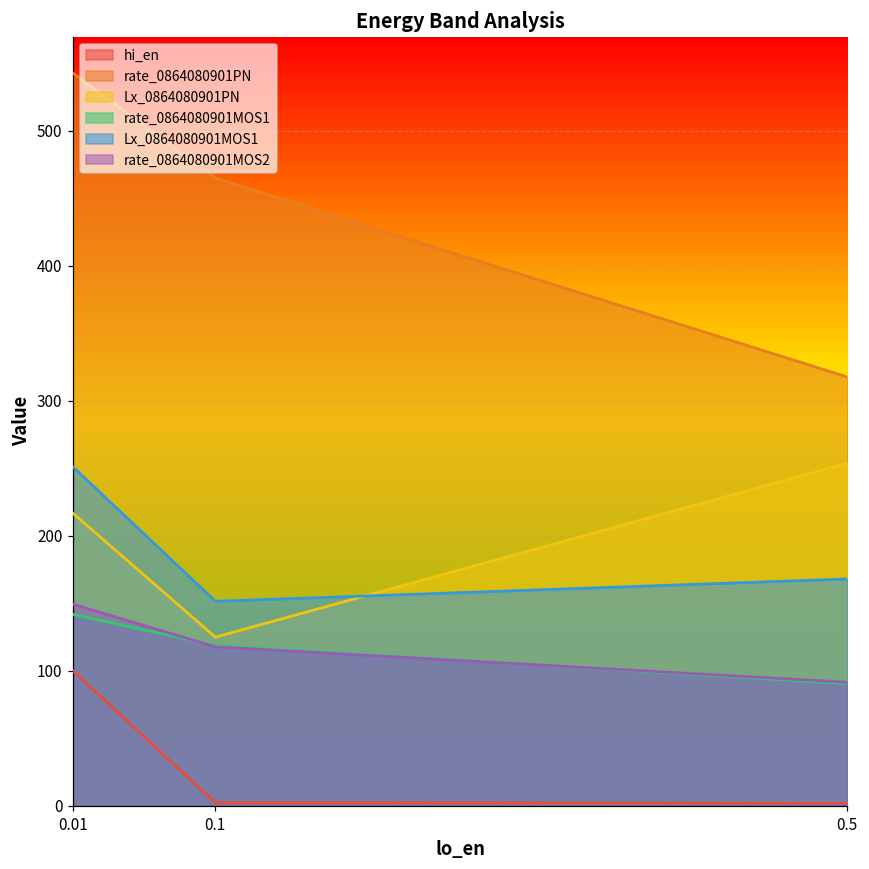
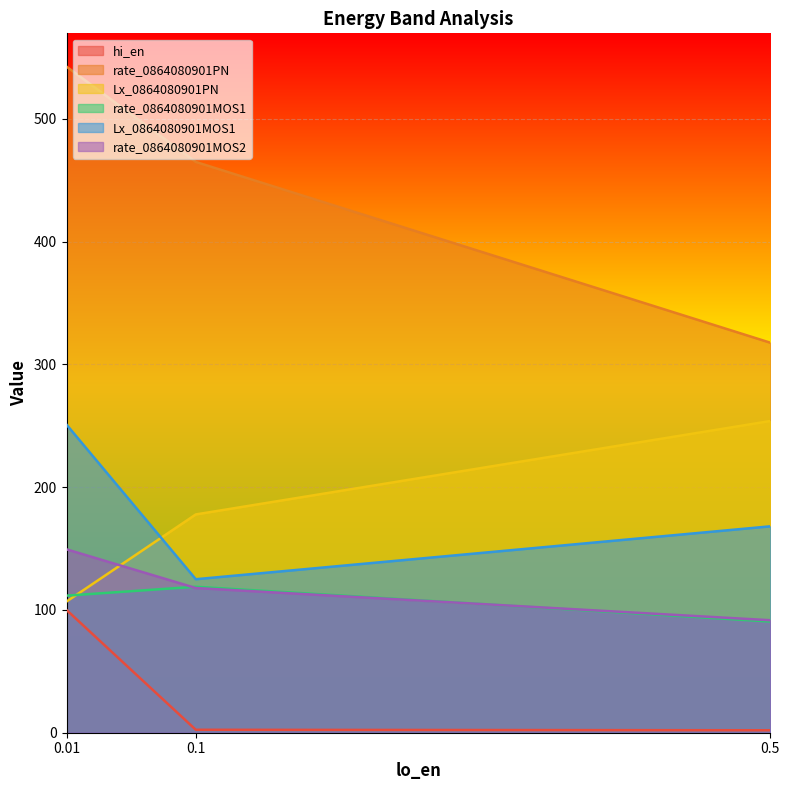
  {
    "Lx_0864080901PN": {
-     "0.01": 217,
-     "0.1": 125,
+     "0.01": 107,
+     "0.1": 178,
      "0.5": 254
    },
    "rate_0864080901MOS1": {
-     "0.01": 142
+     "0.01": 112
    },
    "Lx_0864080901MOS1": {
      "0.01": 251,
-     "0.1": 152,
+     "0.1": 125,
      "0.5": 168
    },
    "rate_0864080901MOS2": {
      "0.01": 149
    }
  }
